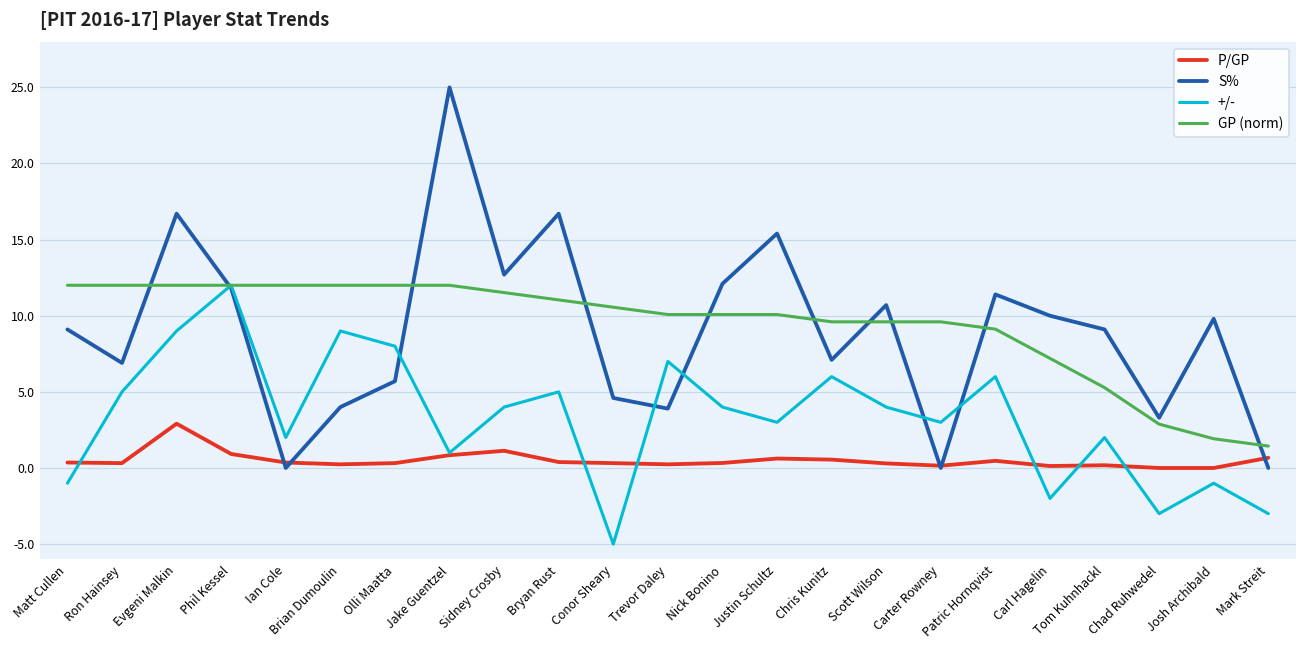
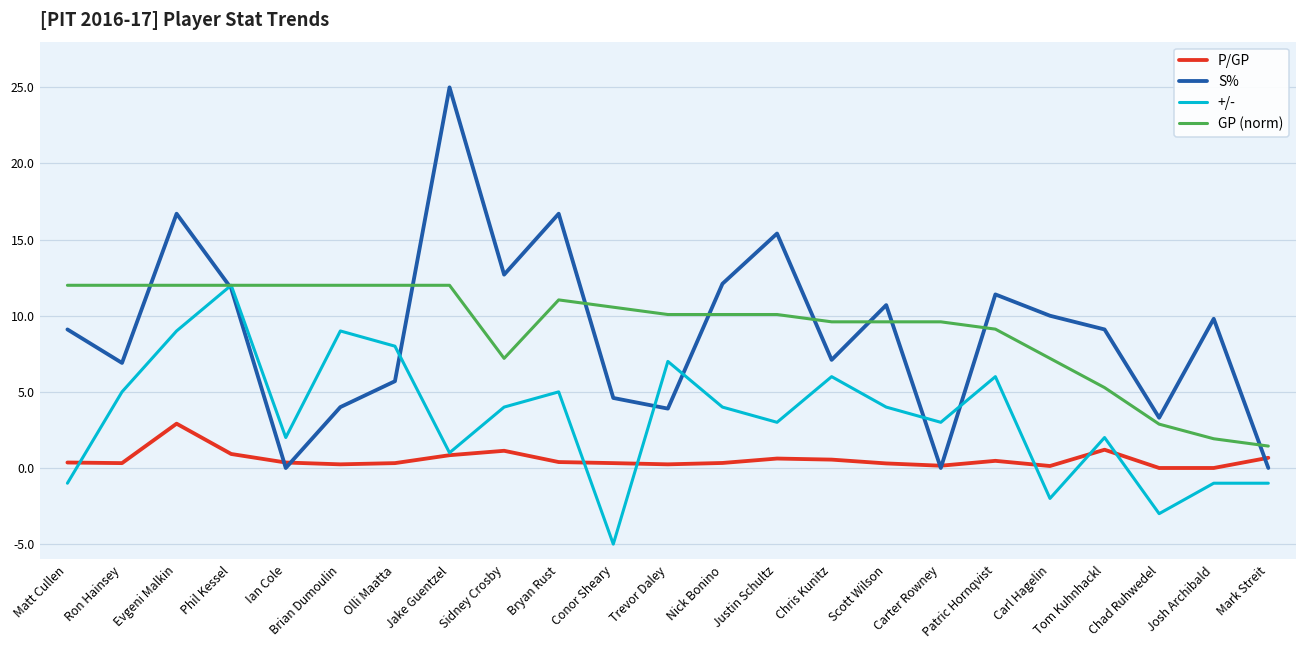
  {
    "P/GP": {
      "Matt Cullen": 0.4,
      "Ron Hainsey": 0.3,
      "Evgeni Malkin": 2.9,
      "Phil Kessel": 0.9,
      "Ian Cole": 0.4,
      "Brian Dumoulin": 0.2,
      "Olli Maatta": 0.3,
      "Sidney Crosby": 1.1,
      "Bryan Rust": 0.4,
      "Conor Sheary": 0.3,
      "Trevor Daley": 0.2,
      "Nick Bonino": 0.3,
      "Justin Schultz": 0.6,
      "Chris Kunitz": 0.6,
      "Scott Wilson": 0.3,
      "Patric Hornqvist": 0.5,
      "Carl Hagelin": 0.1,
-     "Tom Kuhnhackl": 0.2,
+     "Tom Kuhnhackl": 1.2,
      "Chad Ruhwedel": 0.0,
      "Josh Archibald": 0.0,
      "Mark Streit": 0.7
    },
    "S%": {
      "Matt Cullen": 9.1,
      "Ron Hainsey": 6.9,
      "Evgeni Malkin": 16.7,
      "Phil Kessel": 11.8,
      "Ian Cole": 0.0,
      "Brian Dumoulin": 4.0,
      "Olli Maatta": 5.7,
      "Jake Guentzel": 25.0,
      "Sidney Crosby": 12.7,
      "Bryan Rust": 16.7,
      "Conor Sheary": 4.6,
      "Trevor Daley": 3.9,
      "Nick Bonino": 12.1,
      "Justin Schultz": 15.4,
      "Chris Kunitz": 7.1,
      "Scott Wilson": 10.7,
      "Patric Hornqvist": 11.4,
      "Carl Hagelin": 10.0,
      "Tom Kuhnhackl": 9.1,
      "Chad Ruhwedel": 3.3,
      "Josh Archibald": 9.8,
      "Mark Streit": 0.0
    },
    "+/-": {
      "Matt Cullen": -1,
      "Ron Hainsey": 5,
      "Evgeni Malkin": 9,
      "Ian Cole": 2,
      "Brian Dumoulin": 9,
      "Olli Maatta": 8,
      "Sidney Crosby": 4,
      "Bryan Rust": 5,
      "Conor Sheary": -5,
      "Trevor Daley": 7,
      "Nick Bonino": 4,
      "Justin Schultz": 3,
      "Chris Kunitz": 6,
      "Scott Wilson": 4,
      "Carter Rowney": 3,
      "Patric Hornqvist": 6,
      "Carl Hagelin": -2,
      "Tom Kuhnhackl": 2,
      "Chad Ruhwedel": -3,
      "Josh Archibald": -1,
-     "Mark Streit": -3
+     "Mark Streit": -1
    },
    "GP (norm)": {
      "Matt Cullen": 12.0,
      "Ron Hainsey": 12.0,
      "Evgeni Malkin": 12.0,
      "Ian Cole": 12.0,
      "Brian Dumoulin": 12.0,
      "Olli Maatta": 12.0,
      "Jake Guentzel": 12.0,
-     "Sidney Crosby": 11.5,
+     "Sidney Crosby": 7.2,
      "Bryan Rust": 11.0,
      "Conor Sheary": 10.6,
      "Trevor Daley": 10.1,
      "Nick Bonino": 10.1,
      "Justin Schultz": 10.1,
      "Chris Kunitz": 9.6,
      "Scott Wilson": 9.6,
      "Carter Rowney": 9.6,
      "Patric Hornqvist": 9.1,
      "Carl Hagelin": 7.2,
      "Tom Kuhnhackl": 5.3,
      "Chad Ruhwedel": 2.9,
      "Josh Archibald": 1.9,
      "Mark Streit": 1.4
    }
  }
